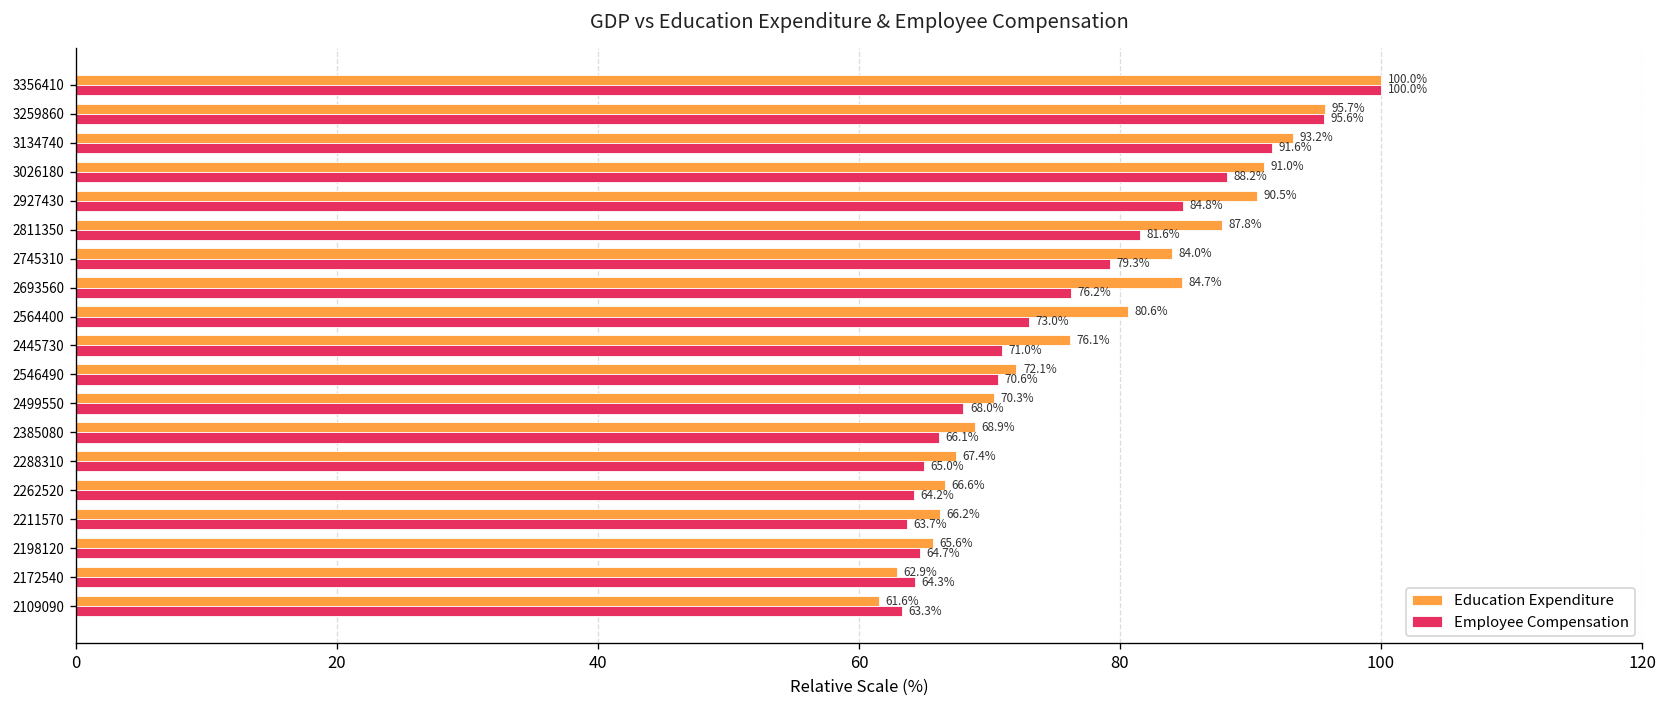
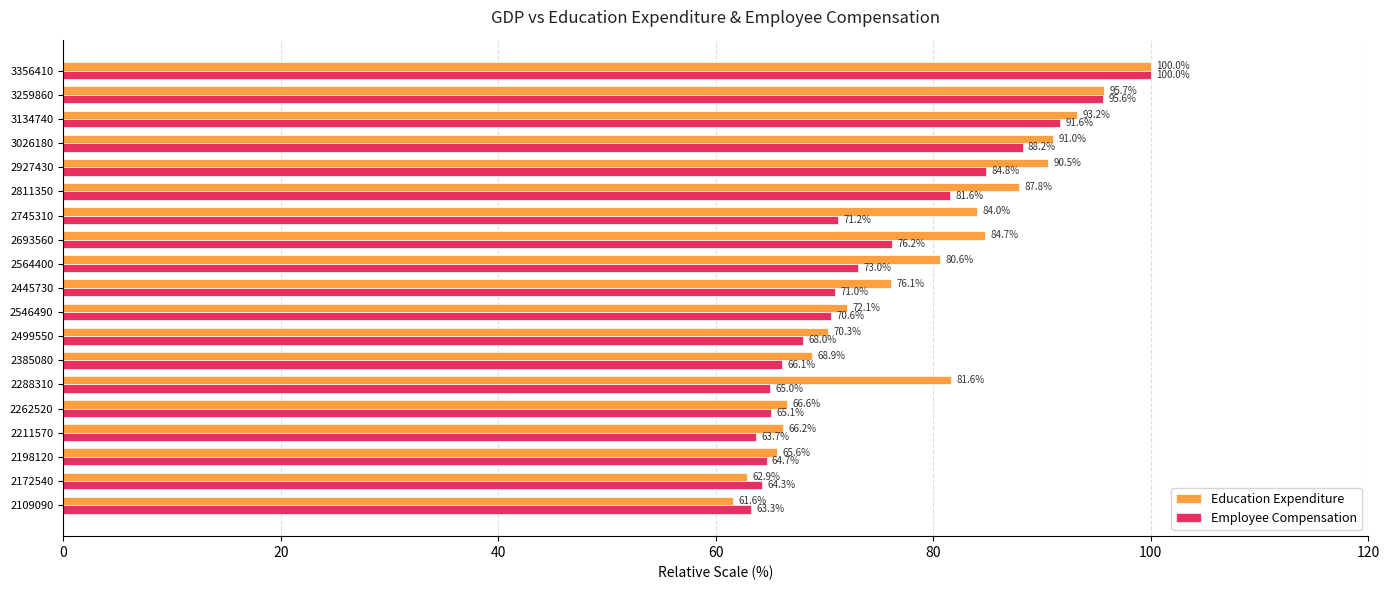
  {
    "Education Expenditure": {
      "3134740": "93.2%",
      "3026180": "91.0%",
      "2927430": "90.5%",
      "2811350": "87.8%",
      "2745310": "84.0%",
      "2693560": "84.7%",
      "2564400": "80.6%",
      "2445730": "76.1%",
      "2546490": "72.1%",
      "2499550": "70.3%",
      "2385080": "68.9%",
-     "2288310": "67.4%",
+     "2288310": "81.6%",
      "2262520": "66.6%",
      "2211570": "66.2%",
      "2198120": "65.6%",
      "2172540": "62.9%",
      "2109090": "61.6%"
    },
    "Employee Compensation": {
      "3134740": "91.6%",
      "3026180": "88.2%",
      "2927430": "84.8%",
      "2811350": "81.6%",
-     "2745310": "79.3%",
+     "2745310": "71.2%",
      "2693560": "76.2%",
      "2564400": "73.0%",
      "2445730": "71.0%",
      "2546490": "70.6%",
      "2499550": "68.0%",
      "2385080": "66.1%",
      "2288310": "65.0%",
-     "2262520": "64.2%",
+     "2262520": "65.1%",
      "2211570": "63.7%",
      "2198120": "64.7%",
      "2172540": "64.3%",
      "2109090": "63.3%"
    }
  }
